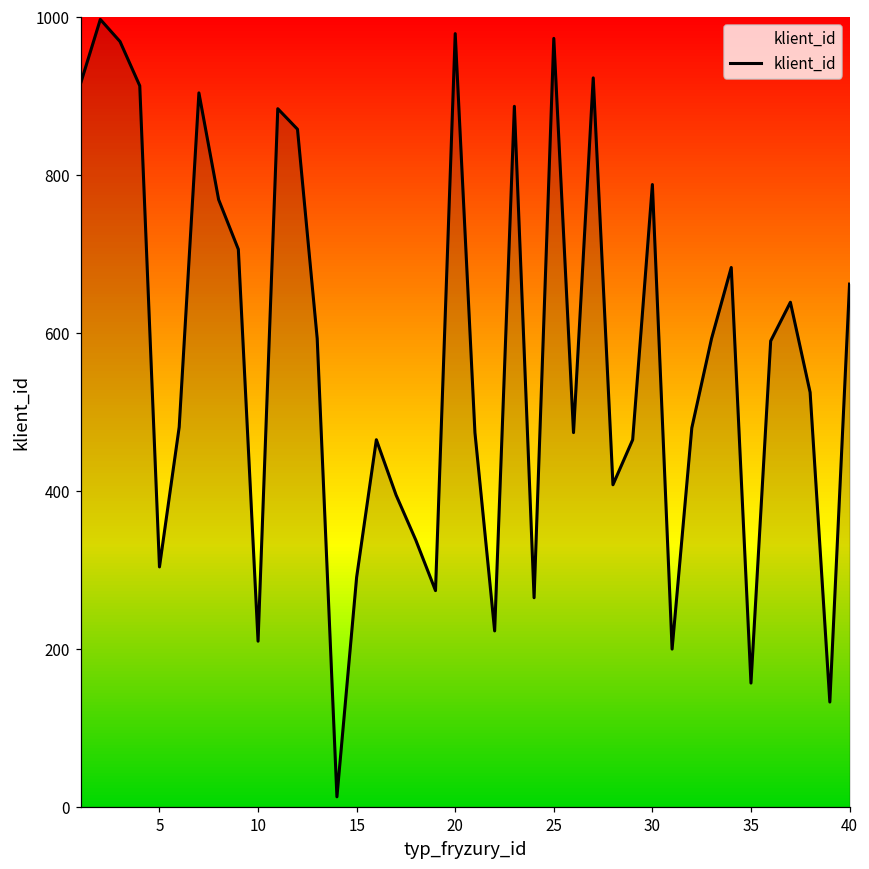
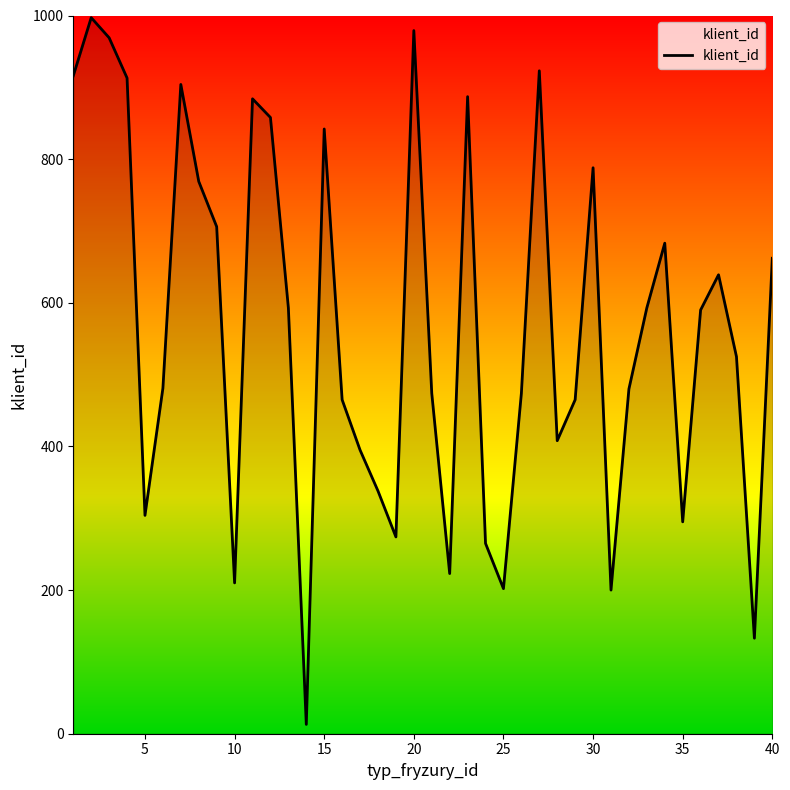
  {
    "5": 300,
    "10": 210,
-   "15": 290,
+   "15": 840,
    "20": 980,
-   "25": 970,
+   "25": 200,
    "30": 790,
-   "35": 160,
+   "35": 300,
    "40": 660
  }
